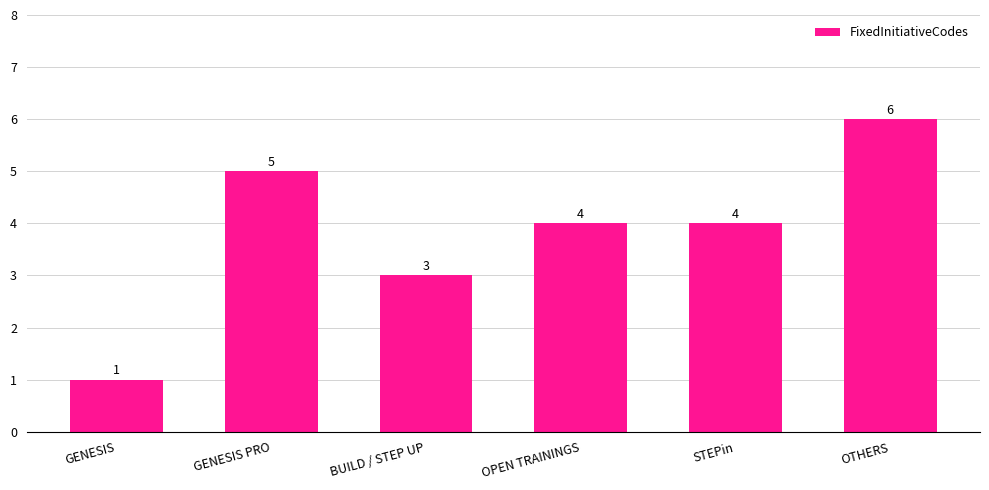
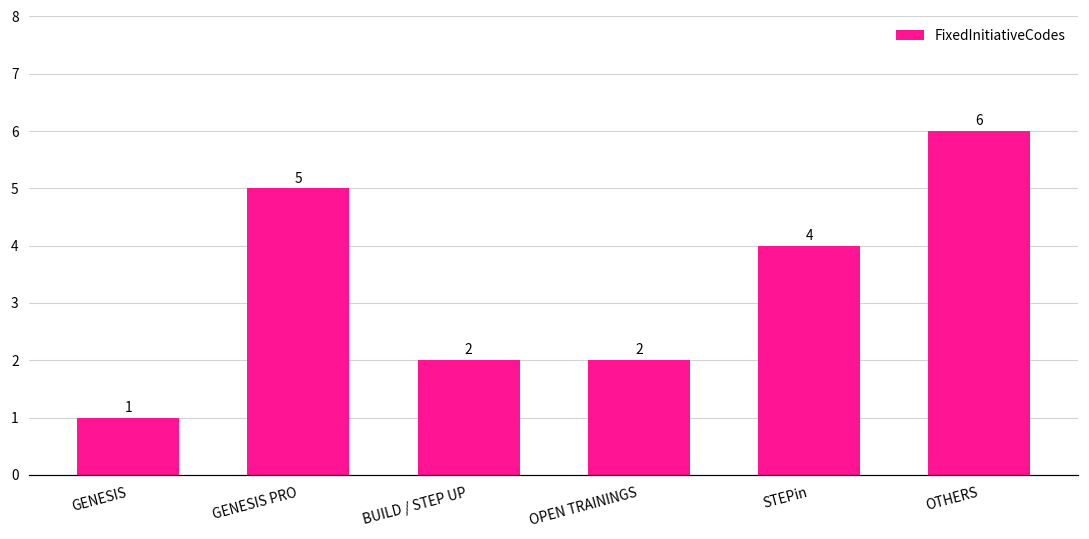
  {
    "GENESIS": 1,
    "GENESIS PRO": 5,
-   "BUILD / STEP UP": 3,
-   "OPEN TRAININGS": 4,
+   "BUILD / STEP UP": 2,
+   "OPEN TRAININGS": 2,
    "STEPin": 4,
    "OTHERS": 6
  }
